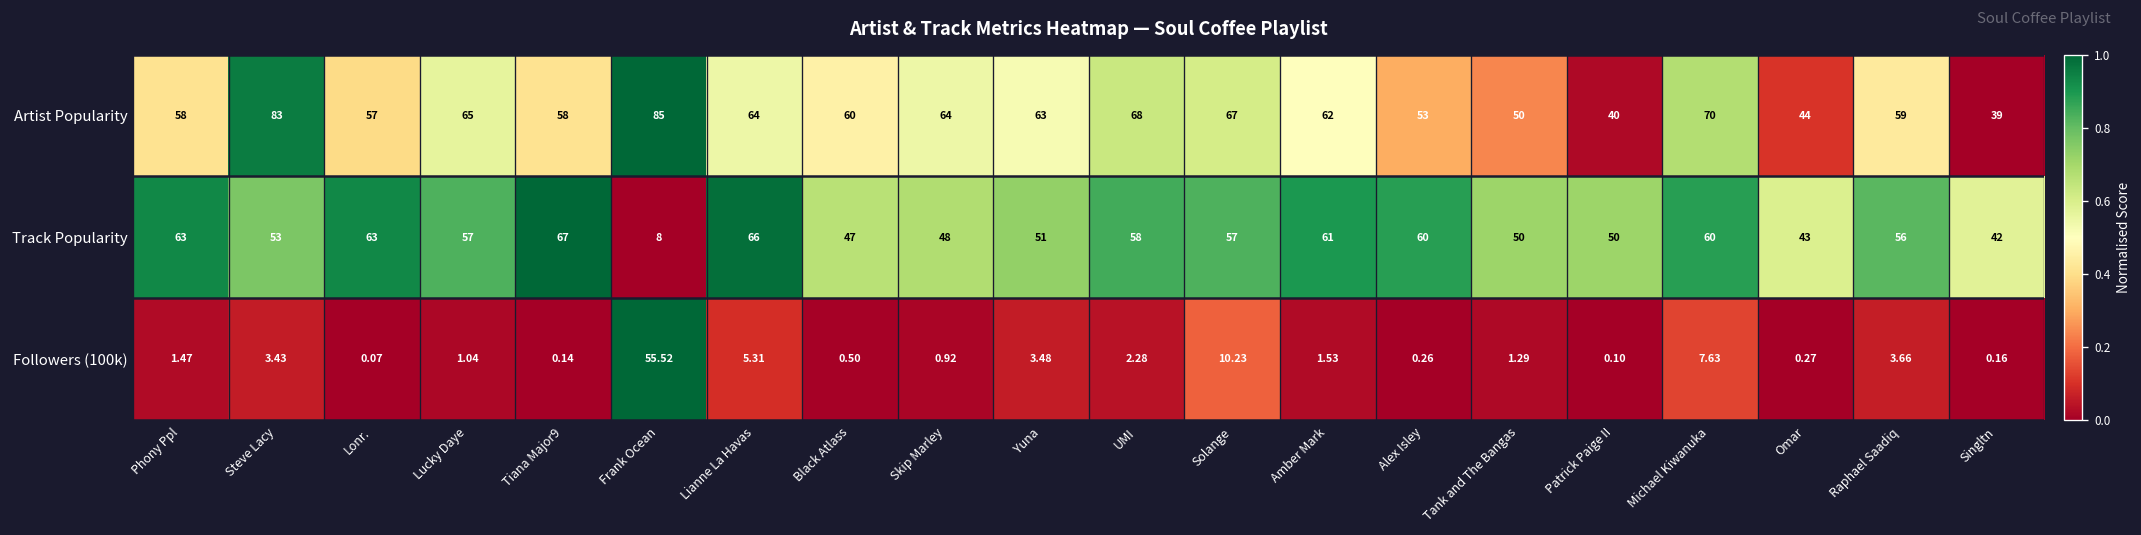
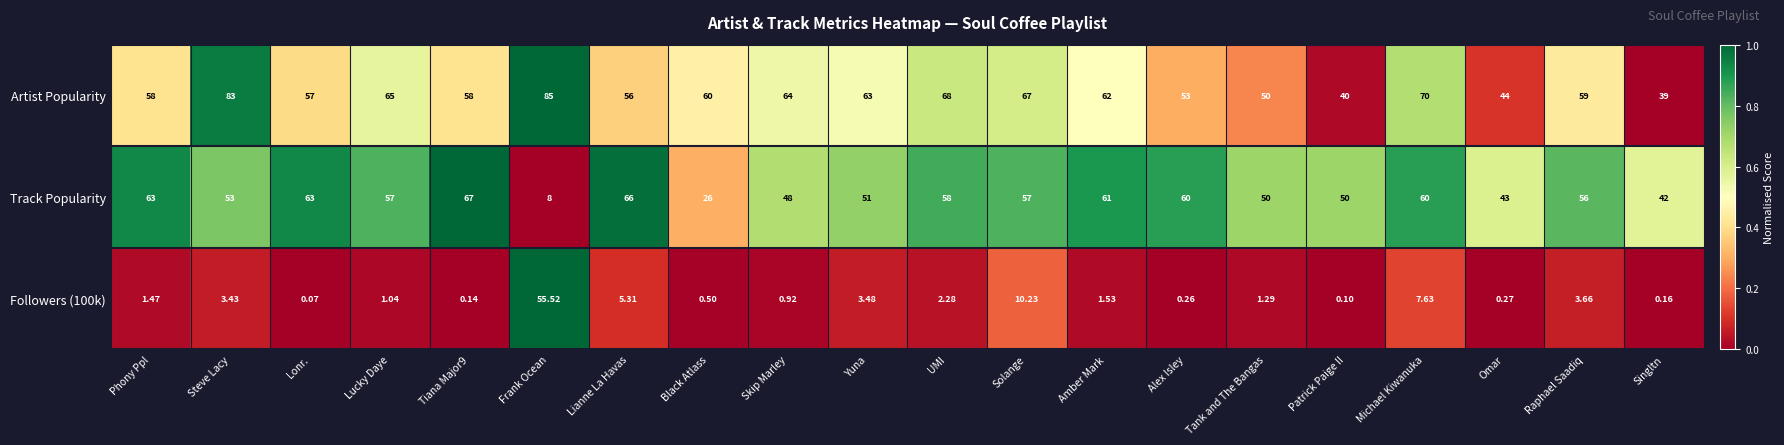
  {
    "Artist Popularity": {
      "Phony Ppl": 58,
      "Steve Lacy": 83,
      "Lonr.": 57,
      "Lucky Daye": 65,
      "Tiana Major9": 58,
      "Frank Ocean": 85,
-     "Lianne La Havas": 64,
+     "Lianne La Havas": 56,
      "Black Atlass": 60,
      "Skip Marley": 64,
      "Yuna": 63,
      "UMI": 68,
      "Solange": 67,
      "Amber Mark": 62,
      "Alex Isley": 53,
      "Tank and The Bangas": 50,
      "Patrick Paige II": 40,
      "Michael Kiwanuka": 70,
      "Omar": 44,
      "Raphael Saadiq": 59,
      "Singltn": 39
    },
    "Track Popularity": {
      "Phony Ppl": 63,
      "Steve Lacy": 53,
      "Lonr.": 63,
      "Lucky Daye": 57,
      "Tiana Major9": 67,
      "Frank Ocean": 8,
      "Lianne La Havas": 66,
-     "Black Atlass": 47,
+     "Black Atlass": 26,
      "Skip Marley": 48,
      "Yuna": 51,
      "UMI": 58,
      "Solange": 57,
      "Amber Mark": 61,
      "Alex Isley": 60,
      "Tank and The Bangas": 50,
      "Patrick Paige II": 50,
      "Michael Kiwanuka": 60,
      "Omar": 43,
      "Raphael Saadiq": 56,
      "Singltn": 42
    },
    "Followers (100k)": {
      "Phony Ppl": 1.47,
      "Steve Lacy": 3.43,
      "Lonr.": 0.07,
      "Lucky Daye": 1.04,
      "Tiana Major9": 0.14,
      "Frank Ocean": 55.52,
      "Lianne La Havas": 5.31,
      "Black Atlass": 0.50,
      "Skip Marley": 0.92,
      "Yuna": 3.48,
      "UMI": 2.28,
      "Solange": 10.23,
      "Amber Mark": 1.53,
      "Alex Isley": 0.26,
      "Tank and The Bangas": 1.29,
      "Patrick Paige II": 0.10,
      "Michael Kiwanuka": 7.63,
      "Omar": 0.27,
      "Raphael Saadiq": 3.66,
      "Singltn": 0.16
    }
  }
